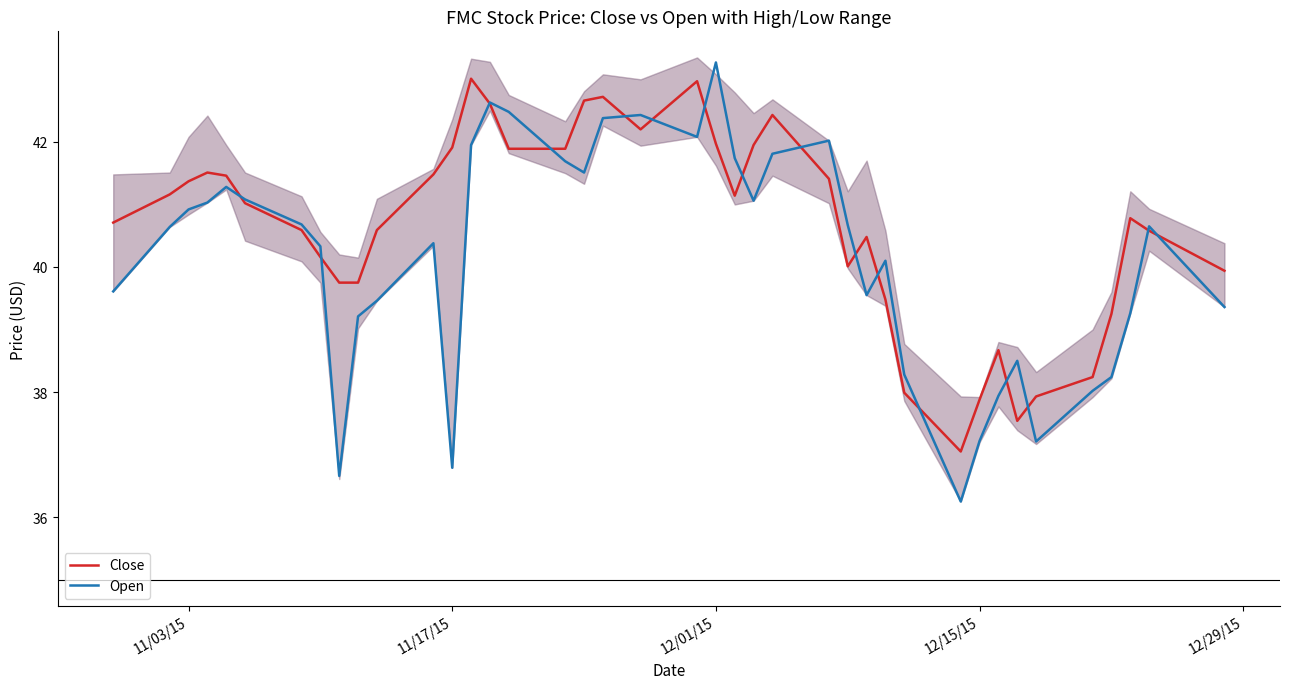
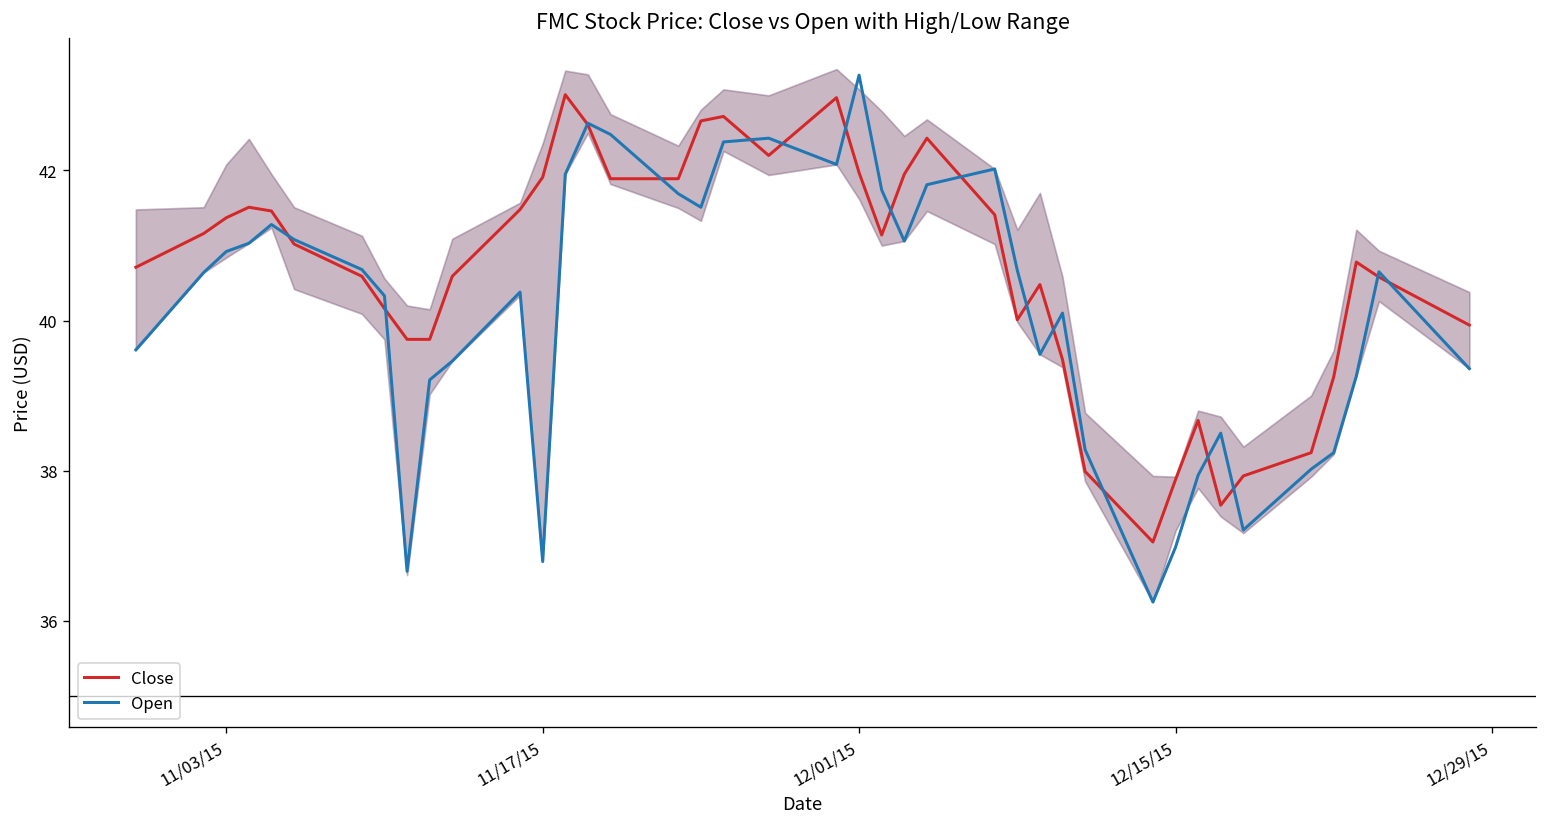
  {
    "Open": {
      "11/03/15": 40.9,
      "11/17/15": 36.8,
      "12/01/15": 43.3,
-     "12/15/15": 37.2
+     "12/15/15": 37.0
    }
  }
